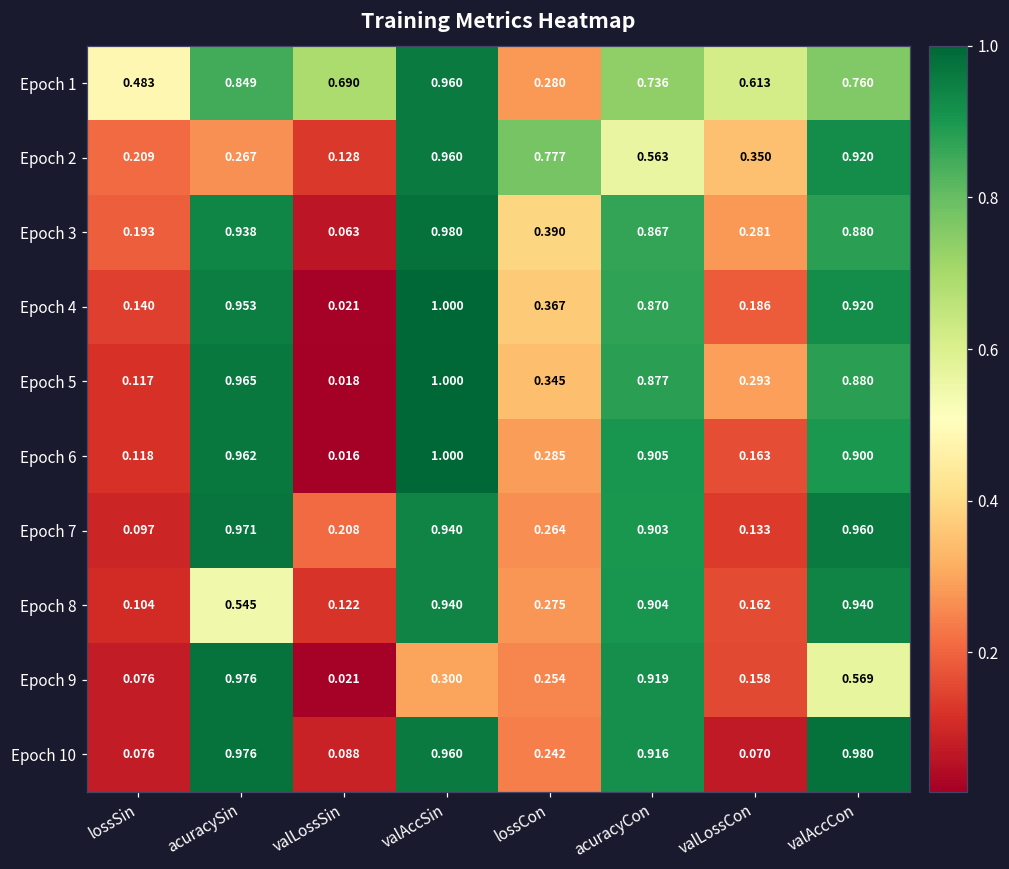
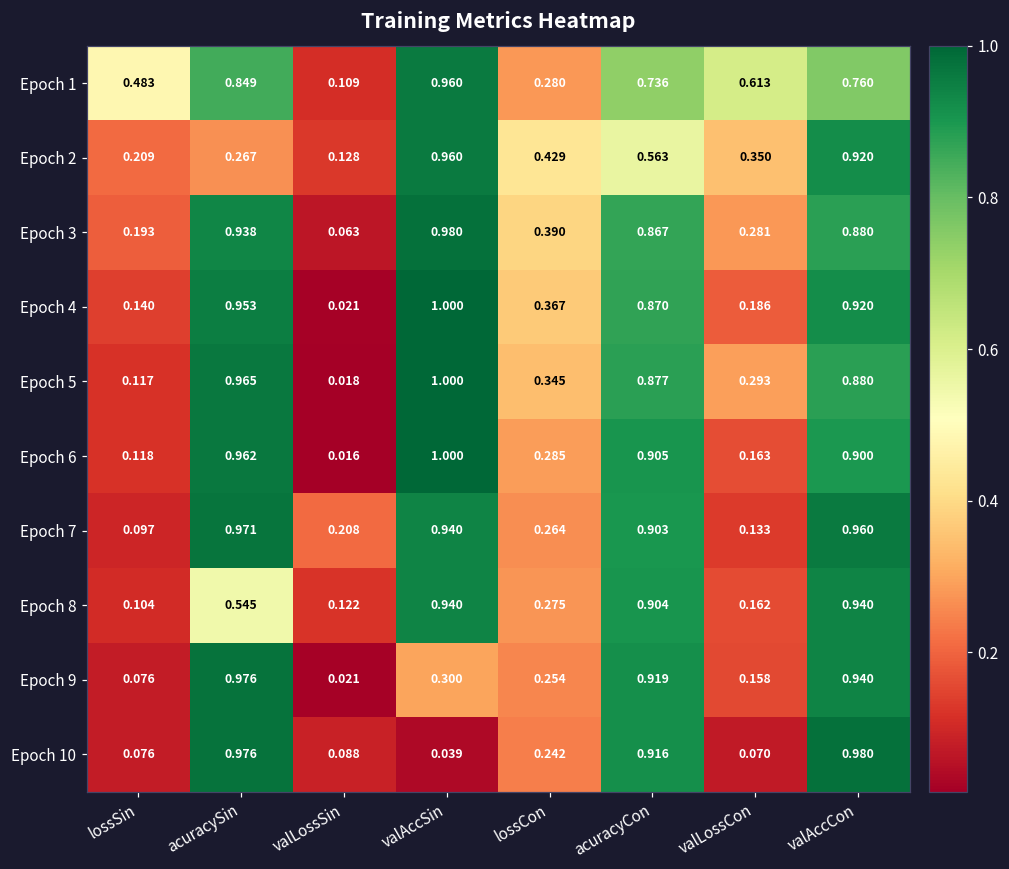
  {
    "Epoch 1": {
      "lossSin": 0.483,
      "acuracySin": 0.849,
-     "valLossSin": 0.690,
+     "valLossSin": 0.109,
      "valAccSin": 0.960,
      "lossCon": 0.280,
      "acuracyCon": 0.736,
      "valLossCon": 0.613,
      "valAccCon": 0.760
    },
    "Epoch 2": {
      "lossSin": 0.209,
      "acuracySin": 0.267,
      "valLossSin": 0.128,
      "valAccSin": 0.960,
-     "lossCon": 0.777,
+     "lossCon": 0.429,
      "acuracyCon": 0.563,
      "valLossCon": 0.350,
      "valAccCon": 0.920
    },
    "Epoch 3": {
      "lossSin": 0.193,
      "acuracySin": 0.938,
      "valLossSin": 0.063,
      "valAccSin": 0.980,
      "lossCon": 0.390,
      "acuracyCon": 0.867,
      "valLossCon": 0.281,
      "valAccCon": 0.880
    },
    "Epoch 4": {
      "lossSin": 0.140,
      "acuracySin": 0.953,
      "valLossSin": 0.021,
      "valAccSin": 1.000,
      "lossCon": 0.367,
      "acuracyCon": 0.870,
      "valLossCon": 0.186,
      "valAccCon": 0.920
    },
    "Epoch 5": {
      "lossSin": 0.117,
      "acuracySin": 0.965,
      "valLossSin": 0.018,
      "valAccSin": 1.000,
      "lossCon": 0.345,
      "acuracyCon": 0.877,
      "valLossCon": 0.293,
      "valAccCon": 0.880
    },
    "Epoch 6": {
      "lossSin": 0.118,
      "acuracySin": 0.962,
      "valLossSin": 0.016,
      "valAccSin": 1.000,
      "lossCon": 0.285,
      "acuracyCon": 0.905,
      "valLossCon": 0.163,
      "valAccCon": 0.900
    },
    "Epoch 7": {
      "lossSin": 0.097,
      "acuracySin": 0.971,
      "valLossSin": 0.208,
      "valAccSin": 0.940,
      "lossCon": 0.264,
      "acuracyCon": 0.903,
      "valLossCon": 0.133,
      "valAccCon": 0.960
    },
    "Epoch 8": {
      "lossSin": 0.104,
      "acuracySin": 0.545,
      "valLossSin": 0.122,
      "valAccSin": 0.940,
      "lossCon": 0.275,
      "acuracyCon": 0.904,
      "valLossCon": 0.162,
      "valAccCon": 0.940
    },
    "Epoch 9": {
      "lossSin": 0.076,
      "acuracySin": 0.976,
      "valLossSin": 0.021,
      "valAccSin": 0.300,
      "lossCon": 0.254,
      "acuracyCon": 0.919,
      "valLossCon": 0.158,
-     "valAccCon": 0.569
+     "valAccCon": 0.940
    },
    "Epoch 10": {
      "lossSin": 0.076,
      "acuracySin": 0.976,
      "valLossSin": 0.088,
-     "valAccSin": 0.960,
+     "valAccSin": 0.039,
      "lossCon": 0.242,
      "acuracyCon": 0.916,
      "valLossCon": 0.070,
      "valAccCon": 0.980
    }
  }
